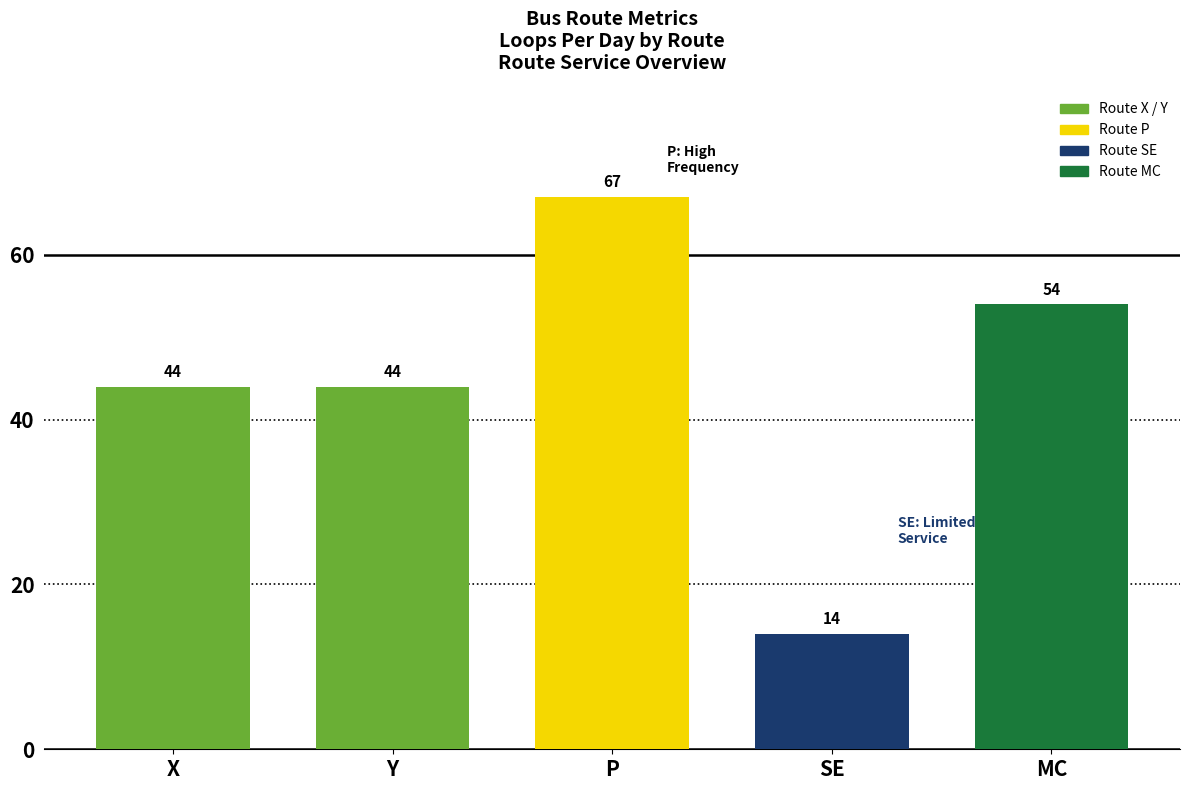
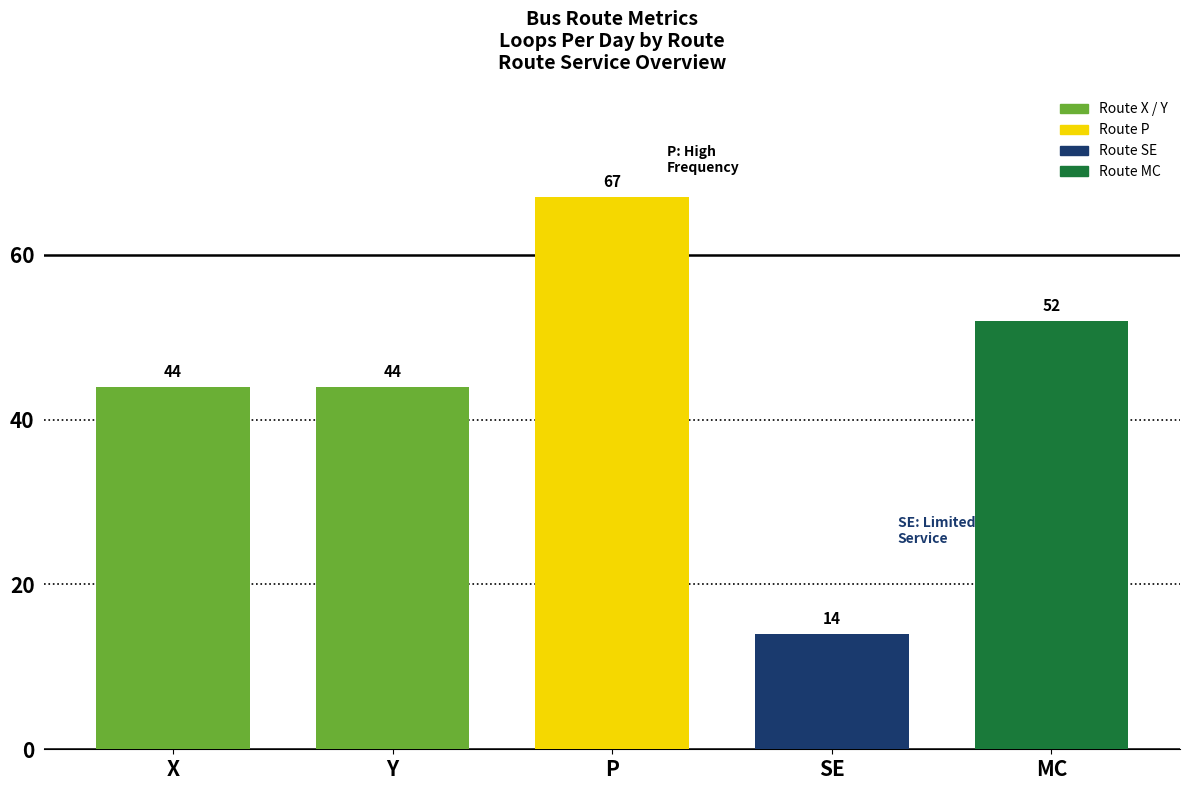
  {
    "X": 44,
    "Y": 44,
    "P": 67,
    "SE": 14,
-   "MC": 54
+   "MC": 52
  }
